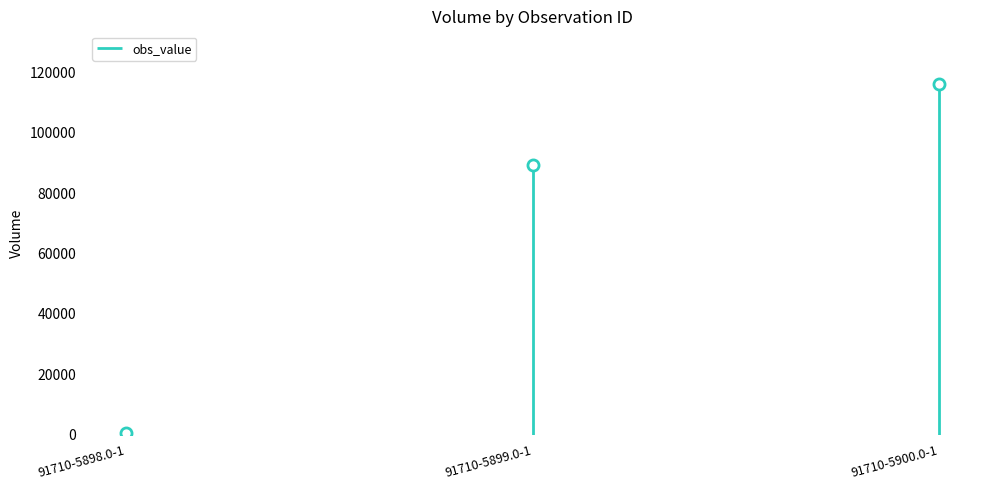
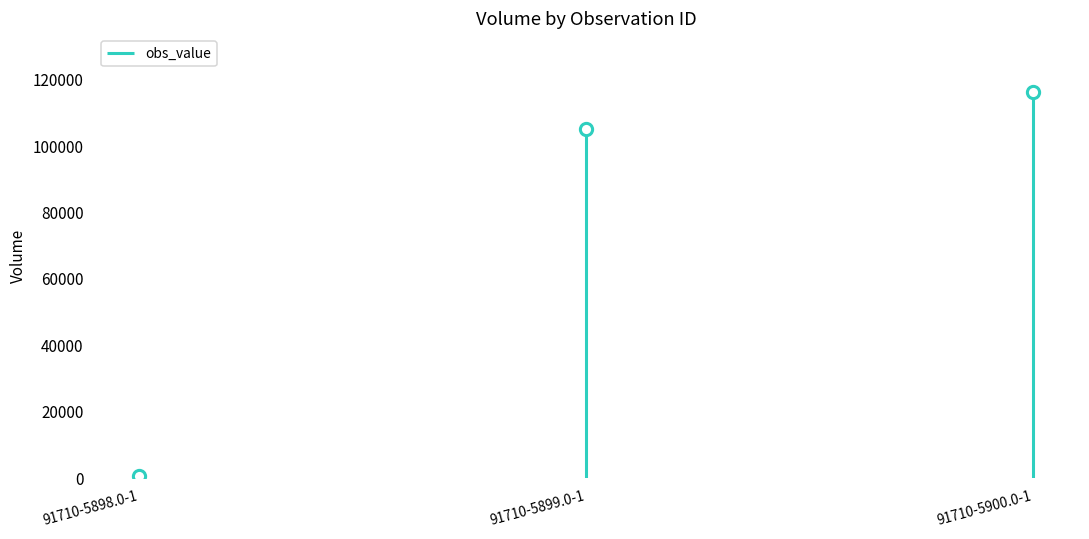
  {
    "91710-5898.0-1": 1000,
-   "91710-5899.0-1": 89000,
+   "91710-5899.0-1": 105000,
    "91710-5900.0-1": 116000
  }
